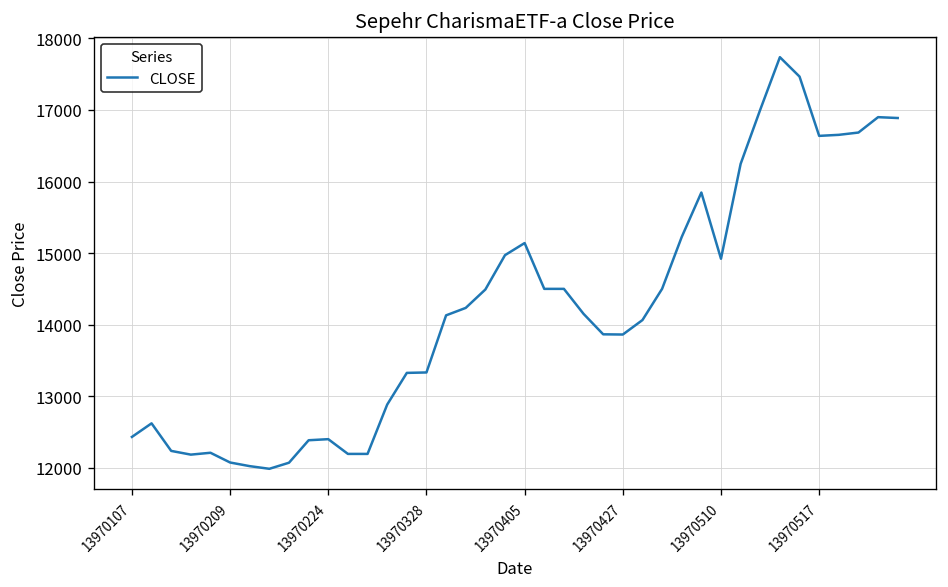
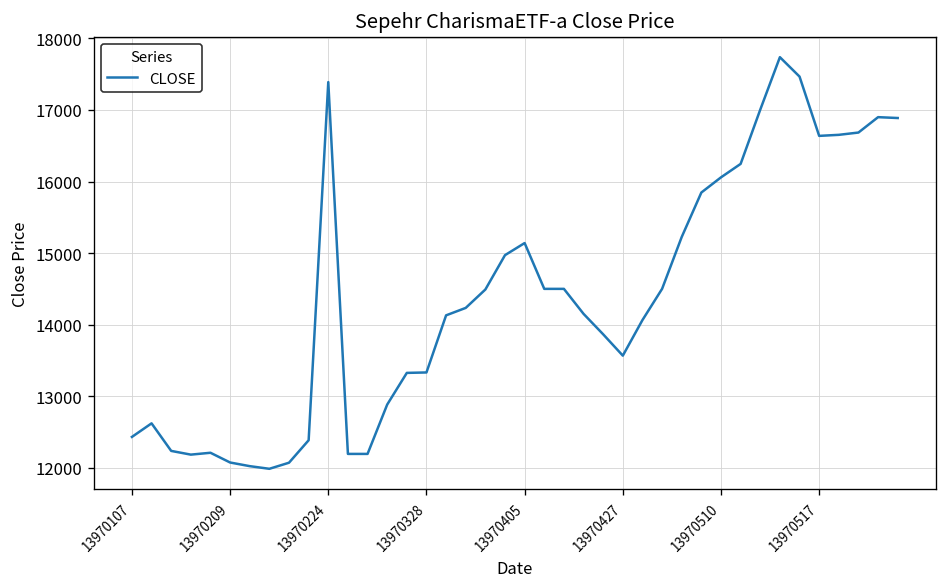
  {
    "13970107": 12400,
    "13970209": 12100,
-   "13970224": 12400,
+   "13970224": 17400,
    "13970328": 13300,
    "13970405": 15100,
-   "13970427": 13900,
-   "13970510": 14900,
+   "13970427": 13600,
+   "13970510": 16100,
    "13970517": 16600
  }
